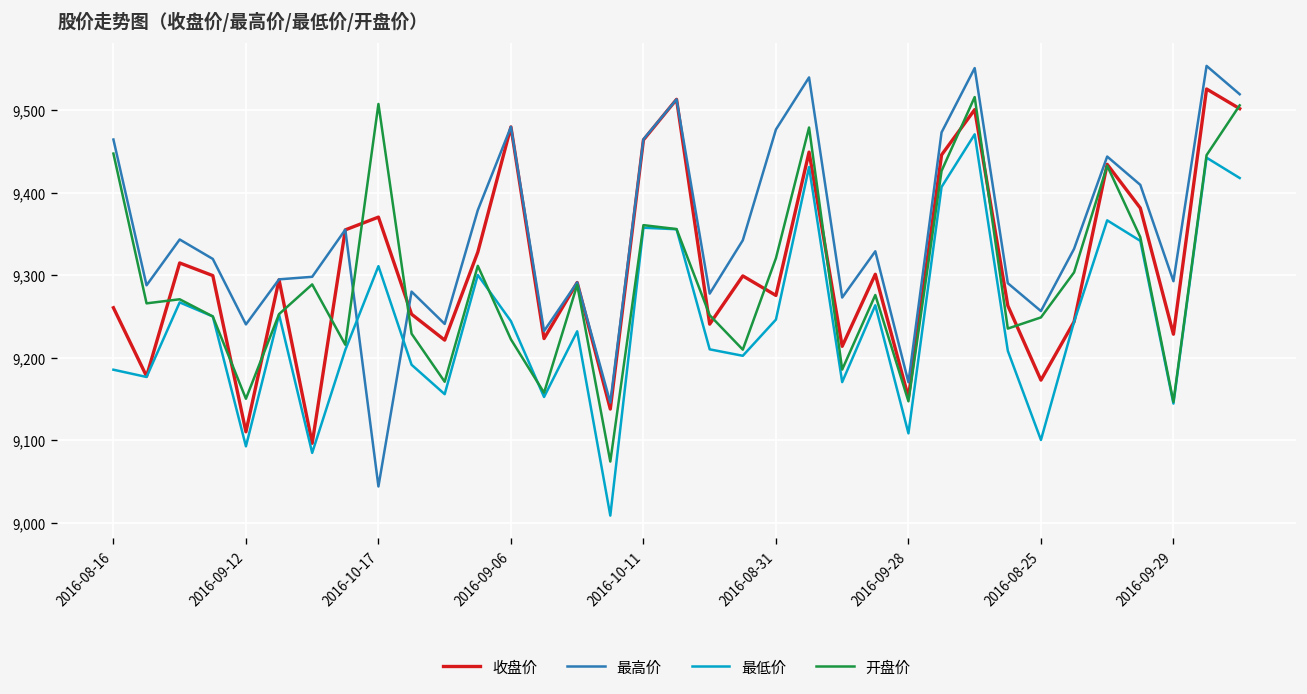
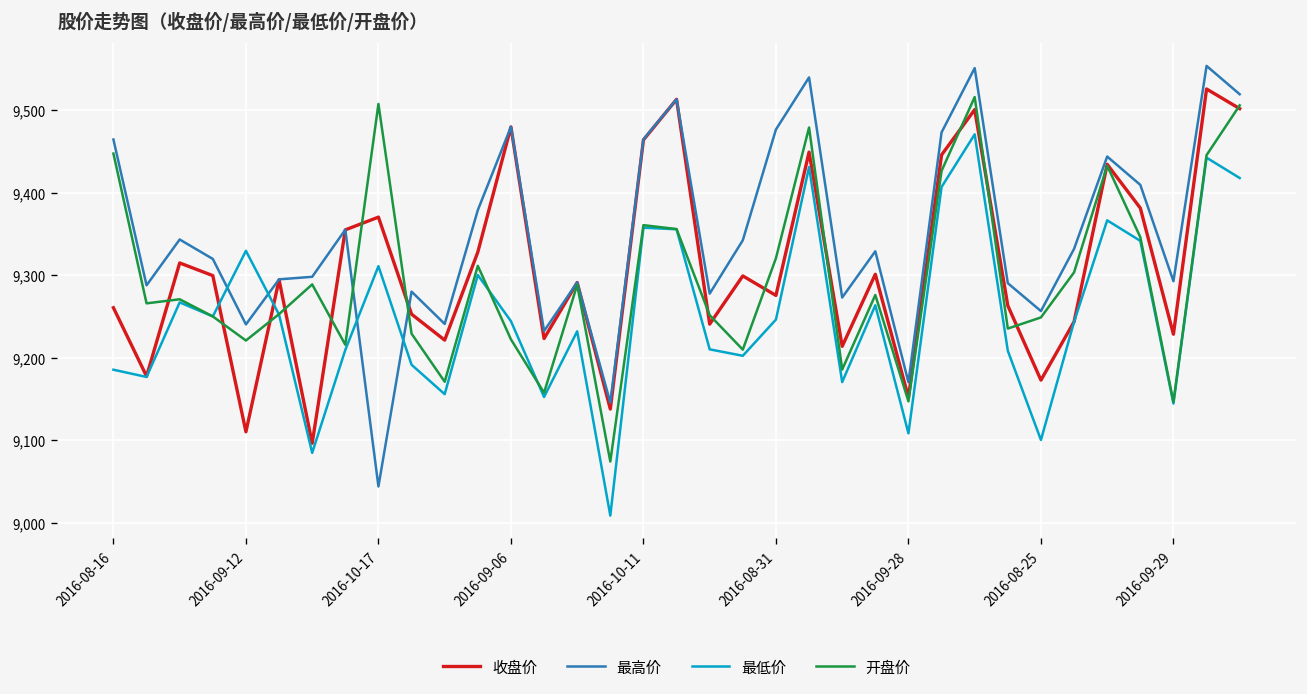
  {
    "收盘价": {
      "2016-08-16": "9,260",
      "2016-09-12": "9,110",
      "2016-10-17": "9,370",
      "2016-08-31": "9,280",
      "2016-09-28": "9,150",
      "2016-08-25": "9,170",
      "2016-09-29": "9,230"
    },
    "最高价": {
      "2016-08-16": "9,460",
      "2016-09-12": "9,240",
      "2016-10-17": "9,040",
      "2016-08-31": "9,480",
      "2016-09-28": "9,170",
      "2016-08-25": "9,260",
      "2016-09-29": "9,290"
    },
    "最低价": {
      "2016-08-16": "9,190",
-     "2016-09-12": "9,090",
+     "2016-09-12": "9,330",
      "2016-10-17": "9,310",
      "2016-09-06": "9,240",
      "2016-08-31": "9,250",
      "2016-09-28": "9,110",
      "2016-08-25": "9,100"
    },
    "开盘价": {
      "2016-08-16": "9,450",
-     "2016-09-12": "9,150",
+     "2016-09-12": "9,220",
      "2016-10-17": "9,510",
      "2016-09-06": "9,220",
      "2016-08-31": "9,320",
      "2016-09-28": "9,150",
      "2016-08-25": "9,250"
    }
  }
